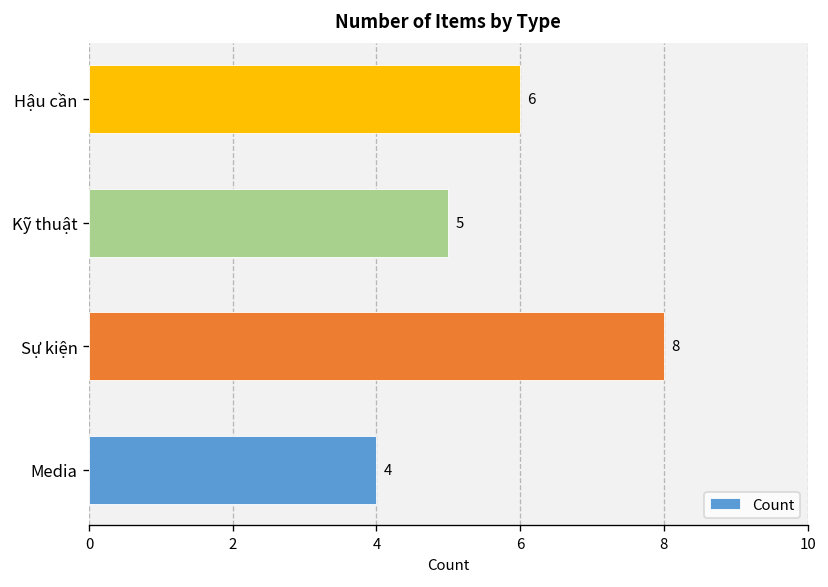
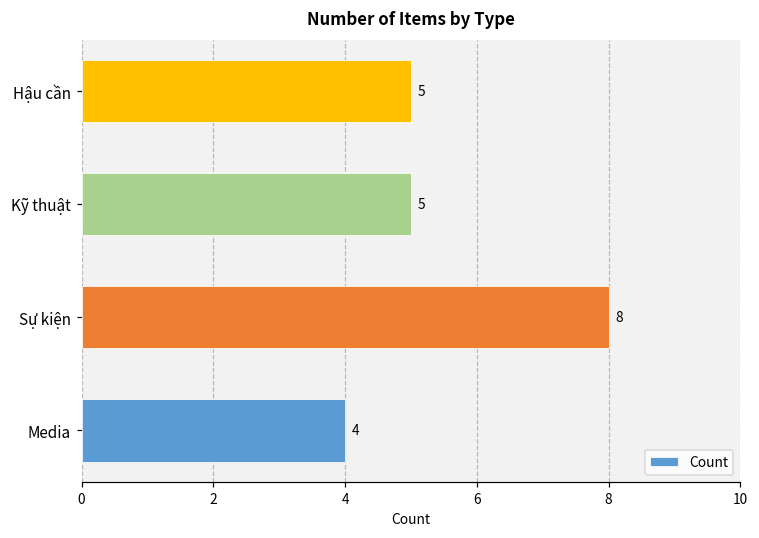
  {
-   "Hậu cần": 6,
+   "Hậu cần": 5,
    "Kỹ thuật": 5,
    "Sự kiện": 8,
    "Media": 4
  }
